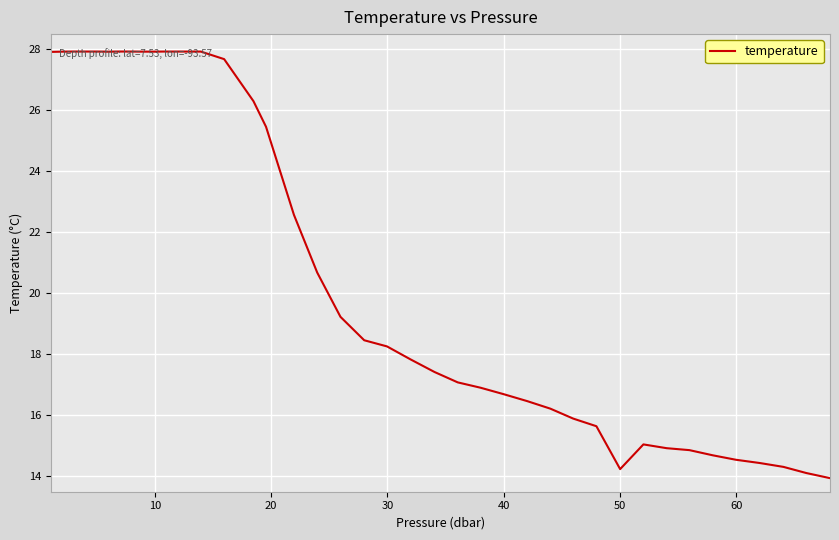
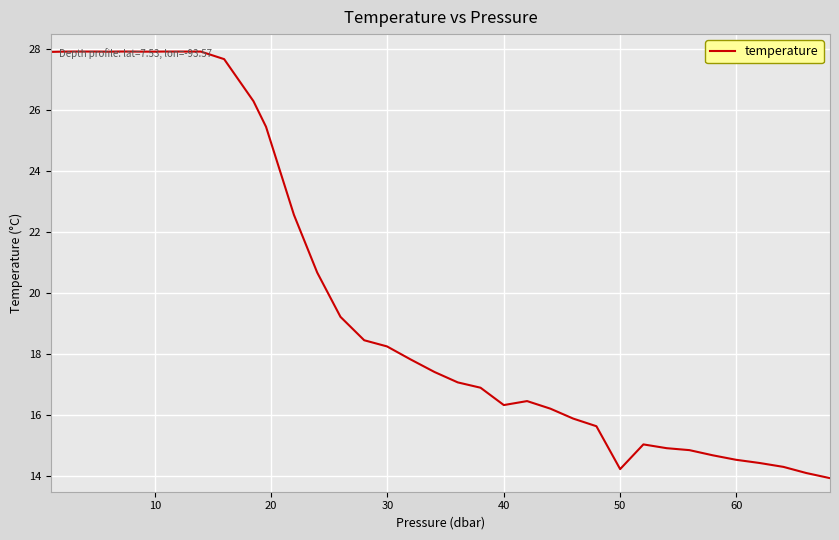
  {
-   "40": 16.7,
+   "40": 16.3,
    "50": 14.2
  }
